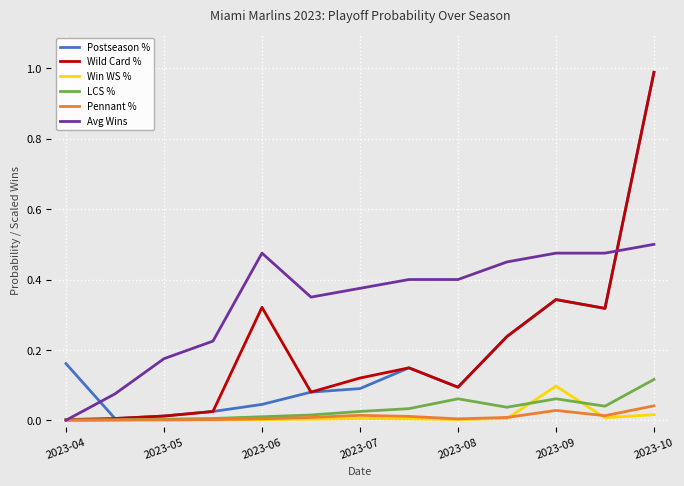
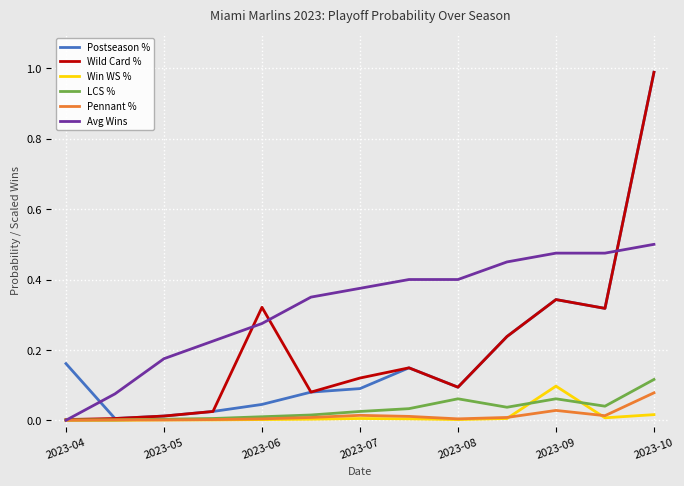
  {
    "Postseason %": {
      "2023-04": 0.16,
      "2023-06": 0.05,
      "2023-07": 0.09
    },
    "Wild Card %": {
      "2023-06": 0.32,
      "2023-07": 0.12
    },
    "Win WS %": {
      "2023-07": 0.01,
      "2023-09": 0.10,
      "2023-10": 0.02
    },
    "LCS %": {
      "2023-07": 0.03,
      "2023-08": 0.06,
      "2023-09": 0.06,
      "2023-10": 0.12
    },
    "Pennant %": {
      "2023-07": 0.01,
      "2023-09": 0.03,
-     "2023-10": 0.04
+     "2023-10": 0.08
    },
    "Avg Wins": {
      "2023-05": 0.18,
-     "2023-06": 0.48,
+     "2023-06": 0.28,
      "2023-07": 0.38,
      "2023-08": 0.40,
      "2023-09": 0.48,
      "2023-10": 0.50
    }
  }
